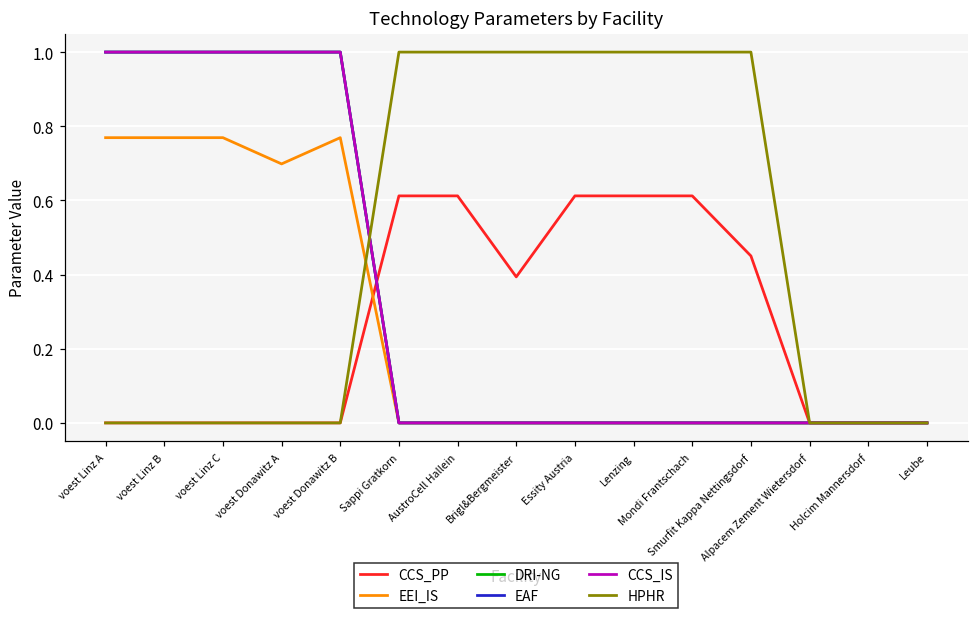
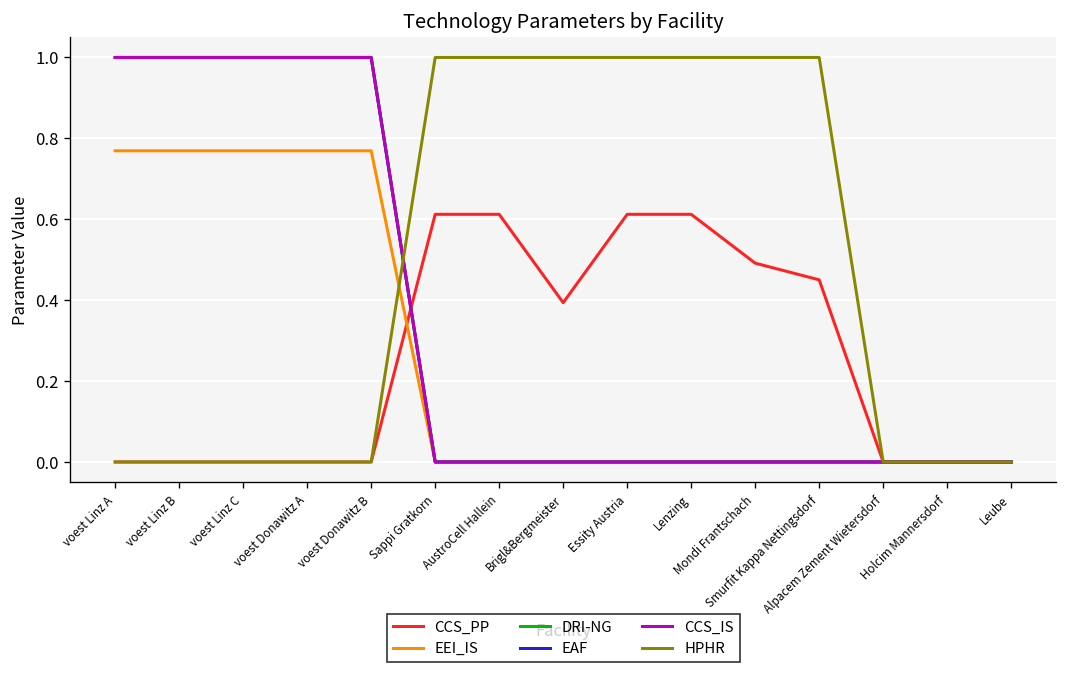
  {
    "CCS_PP": {
      "Sappi Gratkorn": 0.61,
      "AustroCell Hallein": 0.61,
      "Brigl&Bergmeister": 0.39,
      "Essity Austria": 0.61,
      "Lenzing": 0.61,
-     "Mondi Frantschach": 0.61,
+     "Mondi Frantschach": 0.49,
      "Smurfit Kappa Nettingsdorf": 0.45
    },
    "EEI_IS": {
      "voest Linz A": 0.77,
      "voest Linz B": 0.77,
      "voest Linz C": 0.77,
-     "voest Donawitz A": 0.70,
+     "voest Donawitz A": 0.77,
      "voest Donawitz B": 0.77
    },
    "CCS_IS": {
      "voest Linz A": 1.00,
      "voest Linz B": 1.00,
      "voest Linz C": 1.00,
      "voest Donawitz A": 1.00,
      "voest Donawitz B": 1.00
    },
    "HPHR": {
      "Sappi Gratkorn": 1.00,
      "AustroCell Hallein": 1.00,
      "Brigl&Bergmeister": 1.00,
      "Essity Austria": 1.00,
      "Lenzing": 1.00,
      "Mondi Frantschach": 1.00,
      "Smurfit Kappa Nettingsdorf": 1.00
    }
  }
